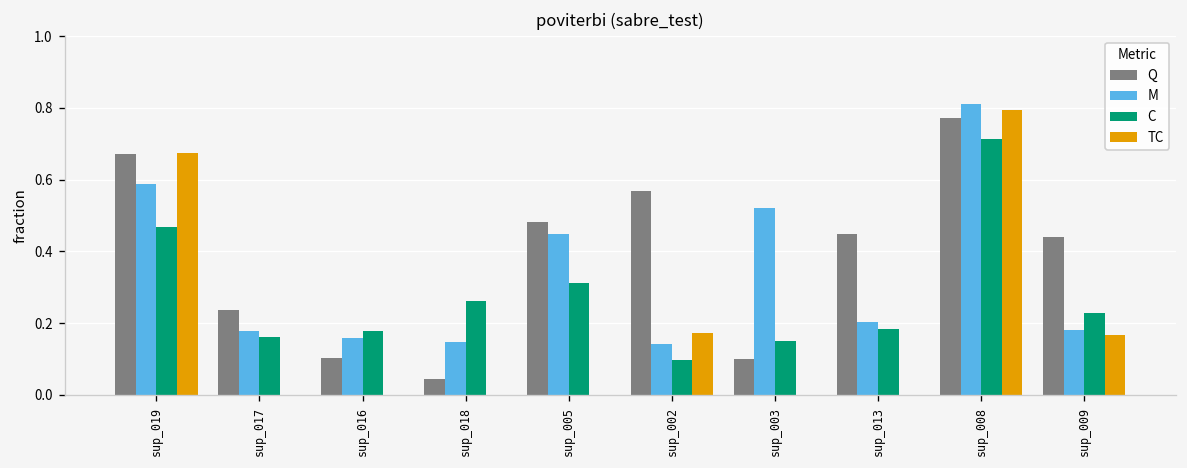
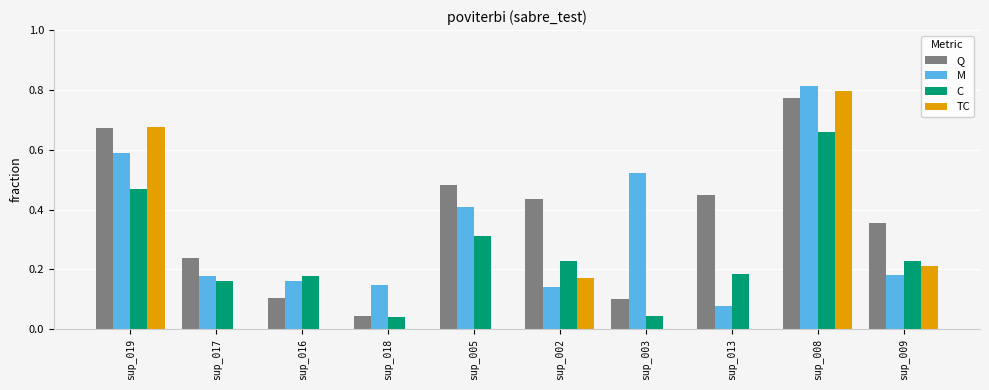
  {
    "Q": {
      "sup_019": 0.67,
      "sup_017": 0.24,
      "sup_016": 0.10,
      "sup_018": 0.04,
      "sup_005": 0.48,
-     "sup_002": 0.57,
+     "sup_002": 0.44,
      "sup_003": 0.10,
      "sup_013": 0.45,
      "sup_008": 0.77,
-     "sup_009": 0.44
+     "sup_009": 0.35
    },
    "M": {
      "sup_019": 0.59,
      "sup_017": 0.18,
      "sup_016": 0.16,
      "sup_018": 0.15,
-     "sup_005": 0.45,
+     "sup_005": 0.41,
      "sup_002": 0.14,
      "sup_003": 0.52,
-     "sup_013": 0.20,
+     "sup_013": 0.08,
      "sup_008": 0.81,
      "sup_009": 0.18
    },
    "C": {
      "sup_019": 0.47,
      "sup_017": 0.16,
      "sup_016": 0.18,
-     "sup_018": 0.26,
+     "sup_018": 0.04,
      "sup_005": 0.31,
-     "sup_002": 0.10,
-     "sup_003": 0.15,
+     "sup_002": 0.23,
+     "sup_003": 0.04,
      "sup_013": 0.19,
-     "sup_008": 0.71,
+     "sup_008": 0.66,
      "sup_009": 0.23
    },
    "TC": {
      "sup_019": 0.68,
      "sup_017": 0.00,
      "sup_016": 0.00,
      "sup_018": 0.00,
      "sup_005": 0.00,
      "sup_002": 0.17,
      "sup_003": 0.00,
      "sup_013": 0.00,
      "sup_008": 0.80,
-     "sup_009": 0.17
+     "sup_009": 0.21
    }
  }
